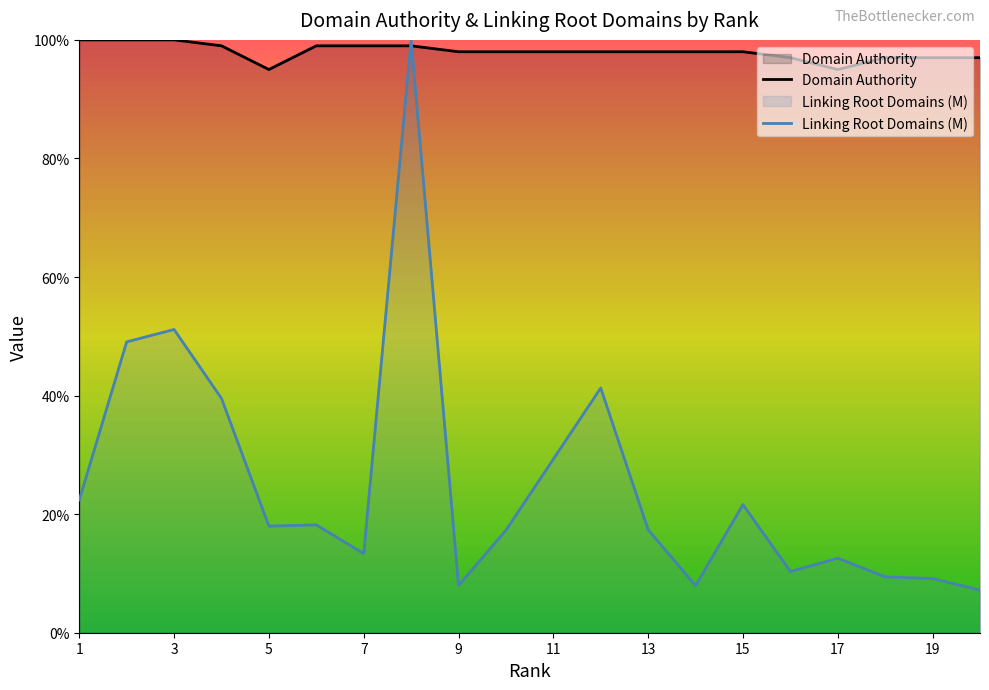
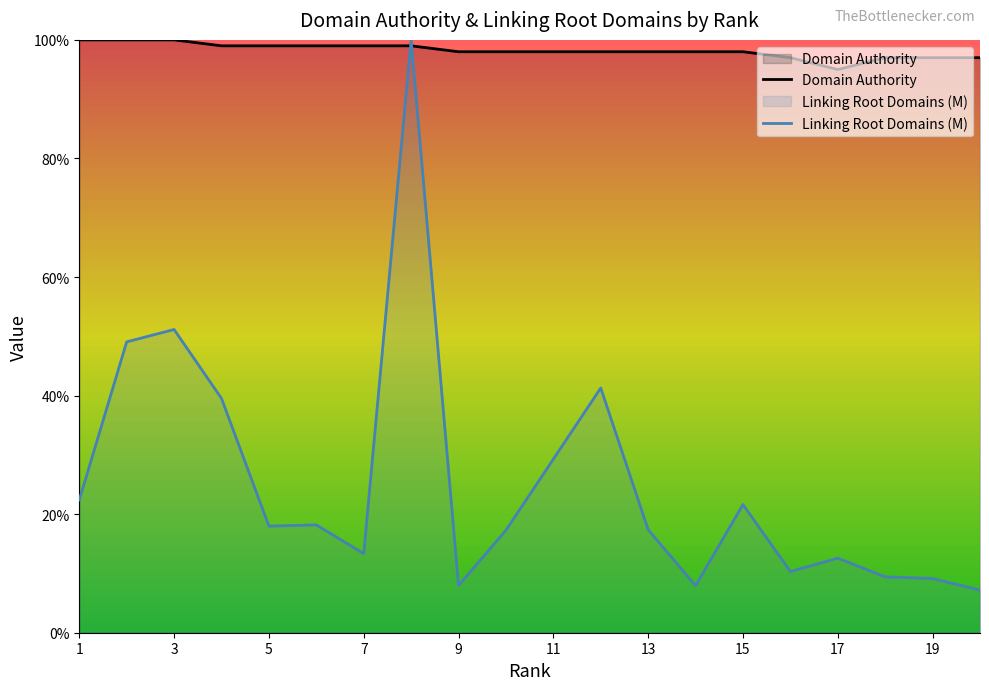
  {
    "Domain Authority": {
      "1": "100%",
      "3": "100%",
-     "5": "95%",
+     "5": "99%",
      "7": "99%",
      "9": "98%",
      "11": "98%",
      "13": "98%",
      "15": "98%"
    },
    "Linking Root Domains (M)": {
      "1": "22%",
      "3": "51%",
      "5": "18%",
      "7": "13%",
      "9": "8%",
      "11": "29%",
      "13": "17%",
      "15": "22%",
      "17": "13%",
      "19": "9%"
    }
  }
